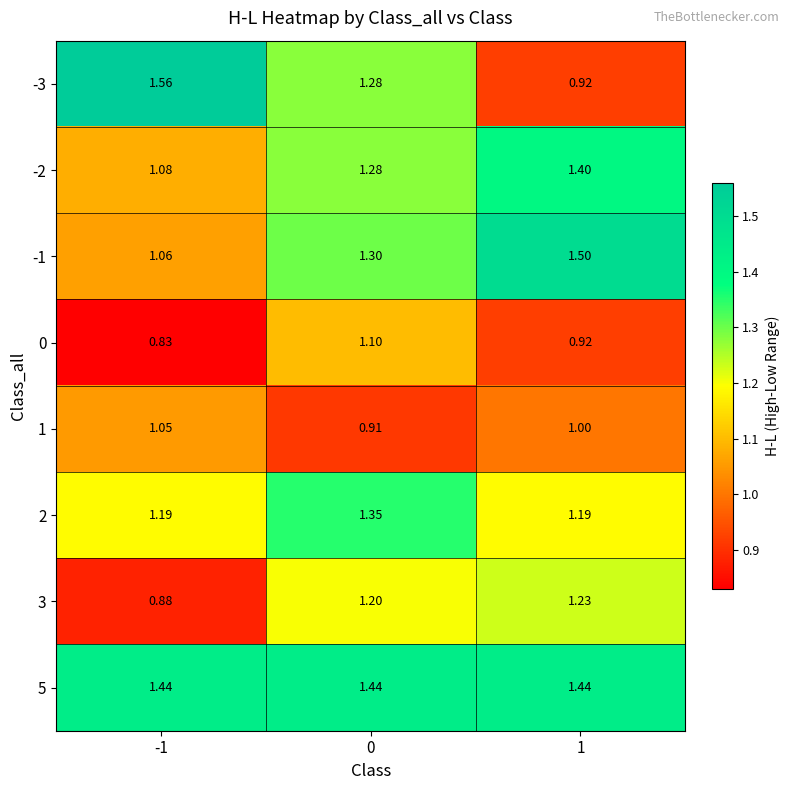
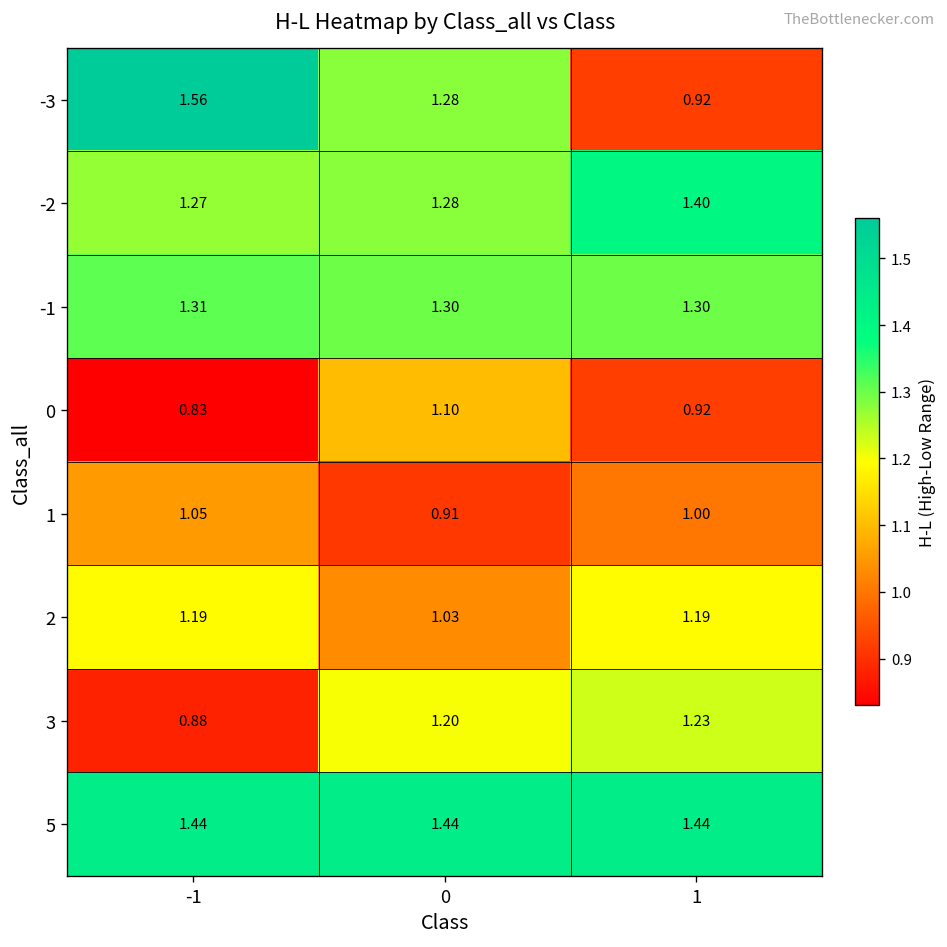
  {
    "-3": {
      "-1": 1.56,
      "0": 1.28,
      "1": 0.92
    },
    "-2": {
-     "-1": 1.08,
+     "-1": 1.27,
      "0": 1.28,
      "1": 1.40
    },
    "-1": {
-     "-1": 1.06,
+     "-1": 1.31,
      "0": 1.30,
-     "1": 1.50
+     "1": 1.30
    },
    "0": {
      "-1": 0.83,
      "0": 1.10,
      "1": 0.92
    },
    "1": {
      "-1": 1.05,
      "0": 0.91,
      "1": 1.00
    },
    "2": {
      "-1": 1.19,
-     "0": 1.35,
+     "0": 1.03,
      "1": 1.19
    },
    "3": {
      "-1": 0.88,
      "0": 1.20,
      "1": 1.23
    },
    "5": {
      "-1": 1.44,
      "0": 1.44,
      "1": 1.44
    }
  }
